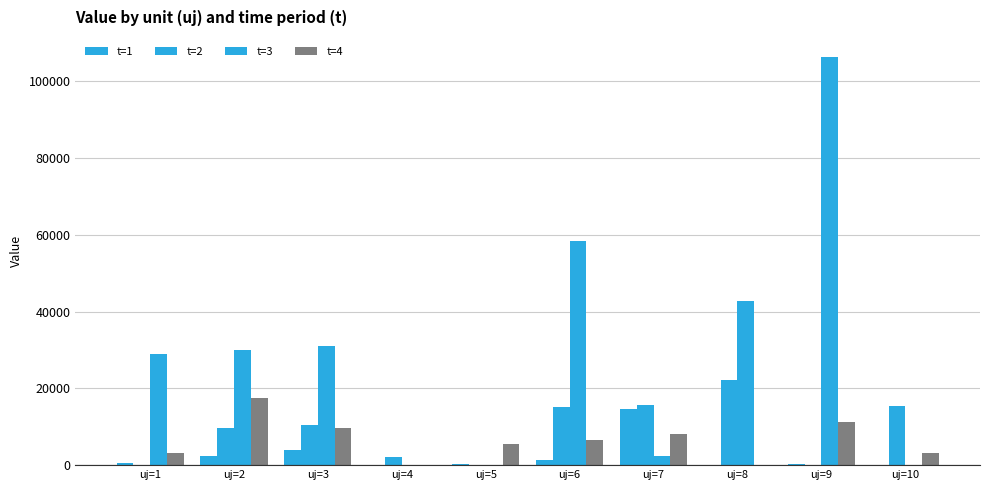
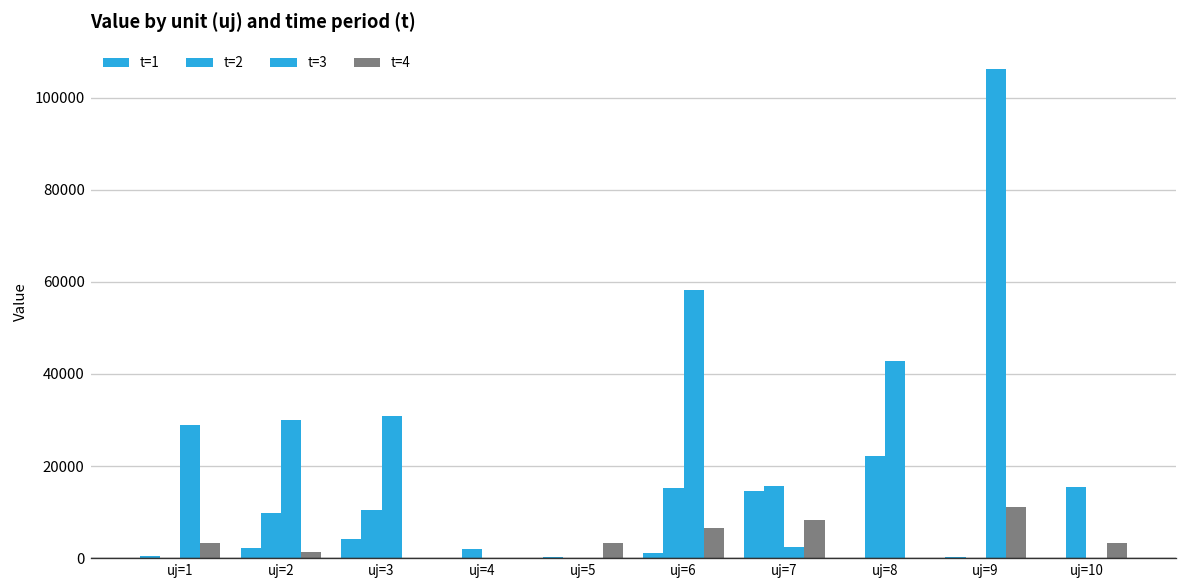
  {
    "t=4": {
      "uj=1": 3000,
-     "uj=2": 17000,
-     "uj=3": 10000,
+     "uj=2": 1000,
+     "uj=3": 0,
      "uj=4": 0,
-     "uj=5": 6000,
+     "uj=5": 3000,
      "uj=6": 7000,
      "uj=7": 8000,
      "uj=8": 0,
      "uj=9": 11000,
      "uj=10": 3000
    }
  }
